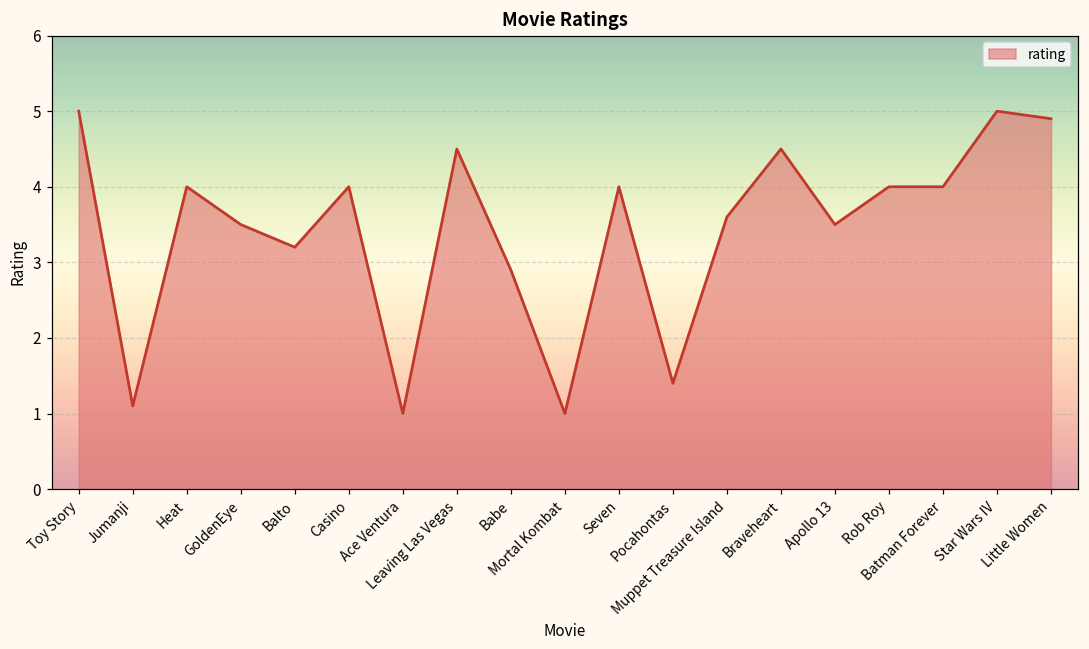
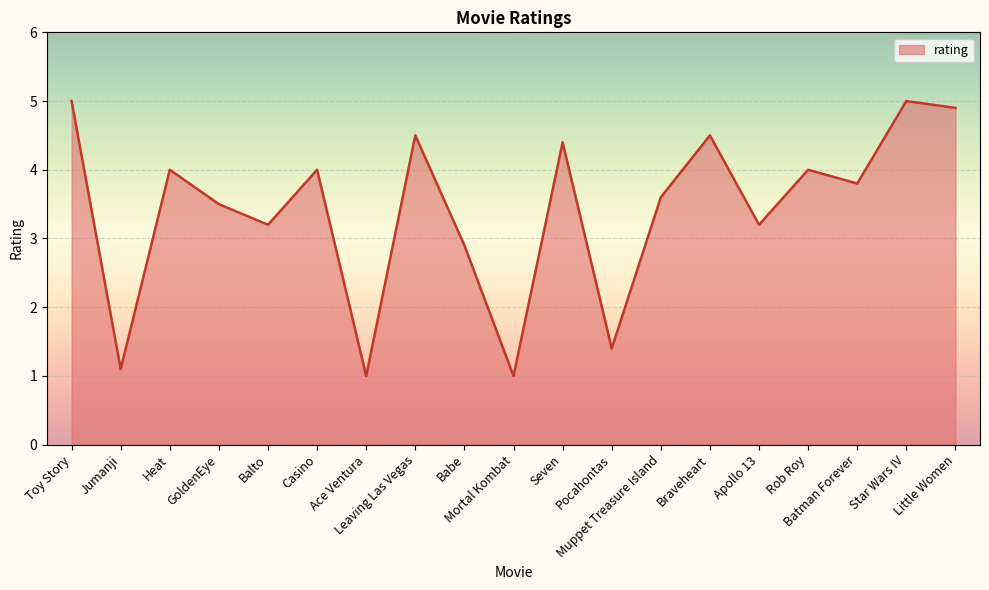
  {
    "Toy Story": 5.0,
    "Jumanji": 1.1,
    "Heat": 4.0,
    "GoldenEye": 3.5,
    "Balto": 3.2,
    "Casino": 4.0,
    "Ace Ventura": 1.0,
    "Leaving Las Vegas": 4.5,
    "Babe": 2.9,
    "Mortal Kombat": 1.0,
-   "Seven": 4.0,
+   "Seven": 4.4,
    "Pocahontas": 1.4,
    "Muppet Treasure Island": 3.6,
    "Braveheart": 4.5,
-   "Apollo 13": 3.5,
+   "Apollo 13": 3.2,
    "Rob Roy": 4.0,
-   "Batman Forever": 4.0,
+   "Batman Forever": 3.8,
    "Star Wars IV": 5.0,
    "Little Women": 4.9
  }
